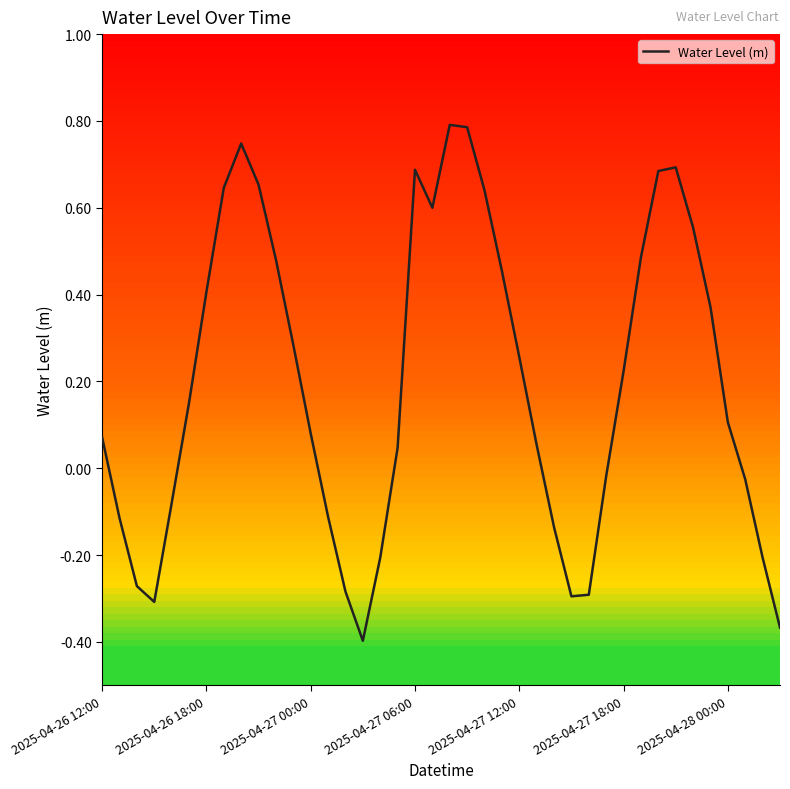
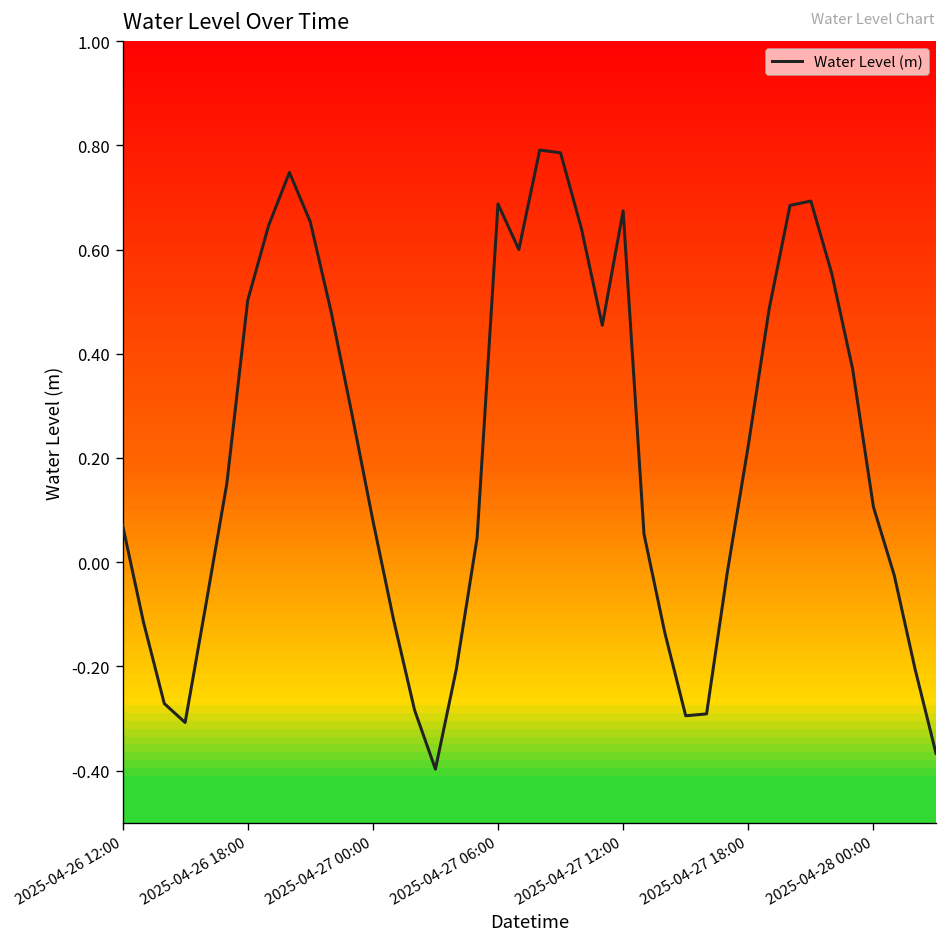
  {
    "2025-04-26 12:00": 0.07,
-   "2025-04-26 18:00": 0.41,
+   "2025-04-26 18:00": 0.50,
    "2025-04-27 00:00": 0.08,
    "2025-04-27 06:00": 0.69,
-   "2025-04-27 12:00": 0.26,
+   "2025-04-27 12:00": 0.67,
    "2025-04-27 18:00": 0.22,
    "2025-04-28 00:00": 0.11
  }
